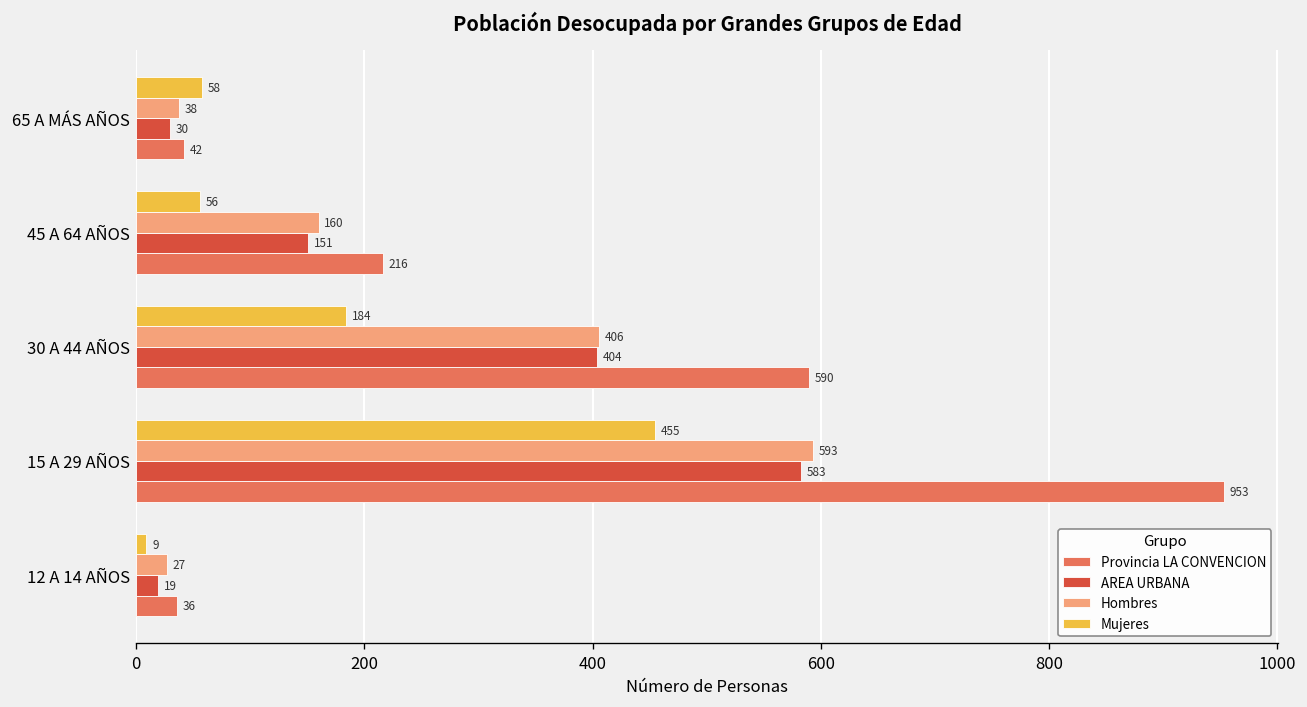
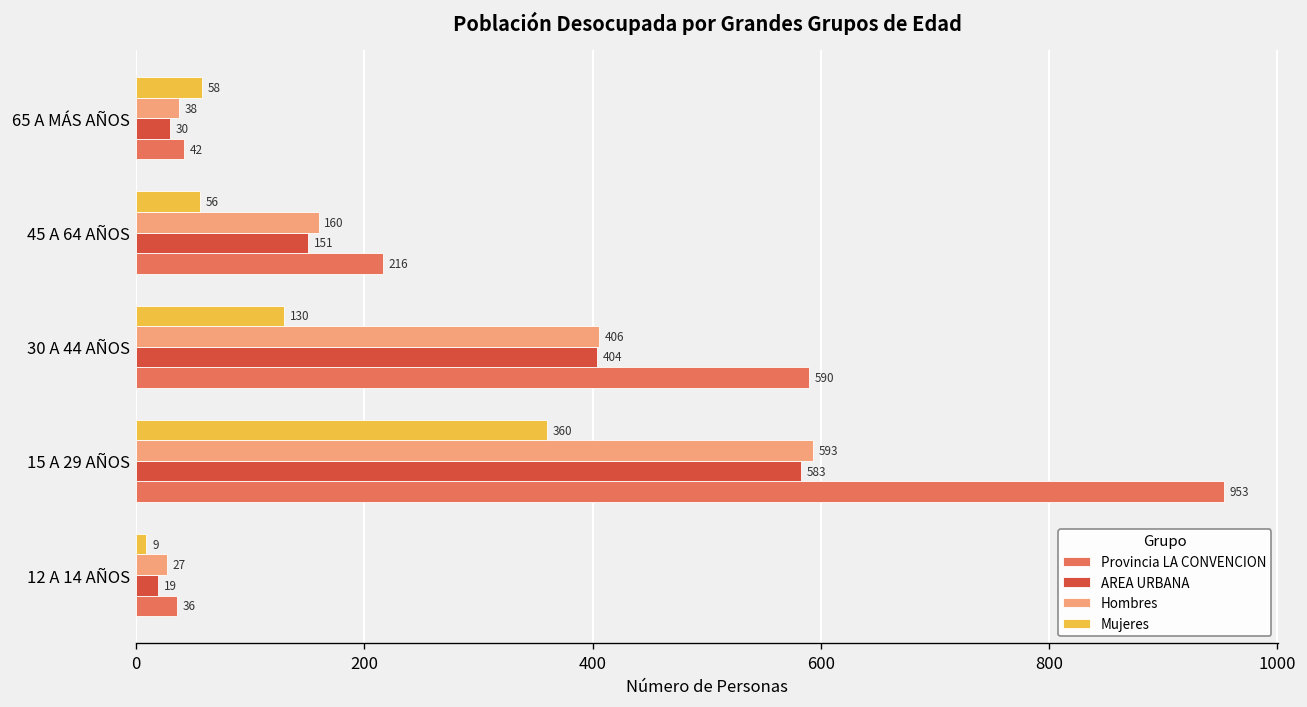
  {
    "Mujeres": {
      "65 A MÁS AÑOS": 58,
      "45 A 64 AÑOS": 56,
-     "30 A 44 AÑOS": 184,
-     "15 A 29 AÑOS": 455,
+     "30 A 44 AÑOS": 130,
+     "15 A 29 AÑOS": 360,
      "12 A 14 AÑOS": 9
    }
  }
